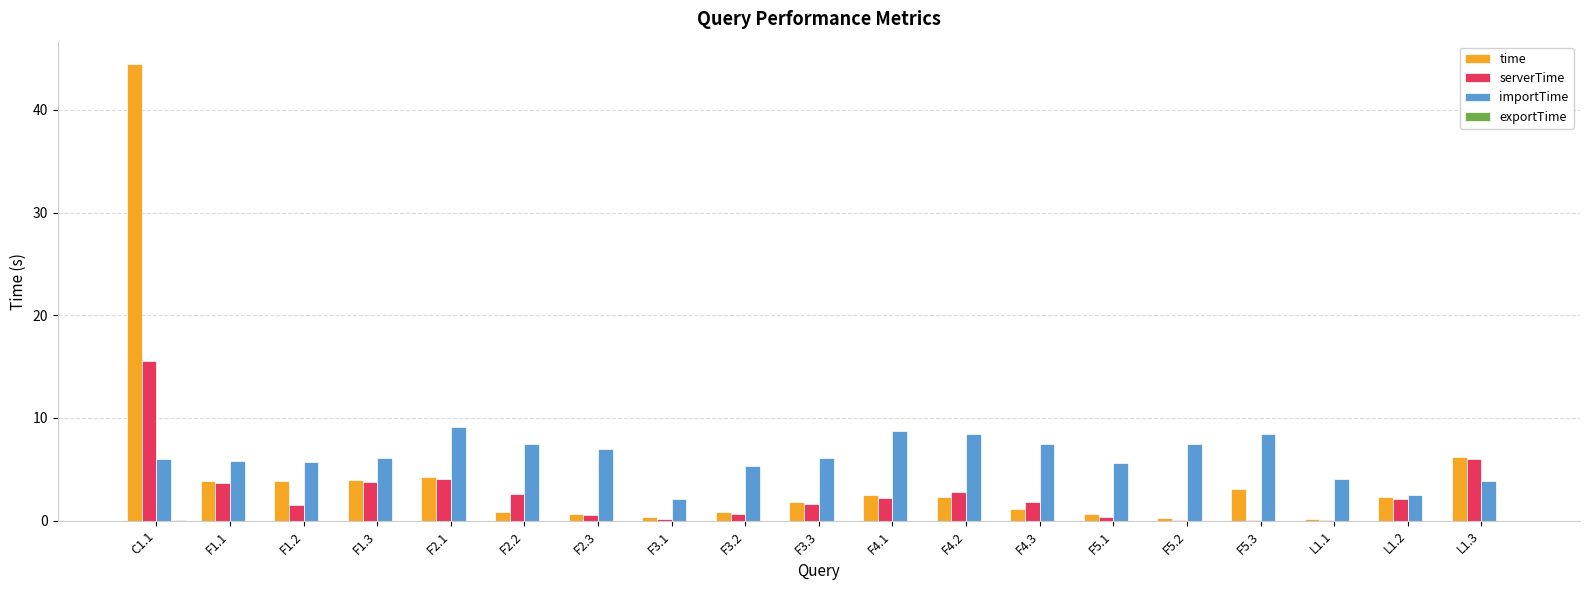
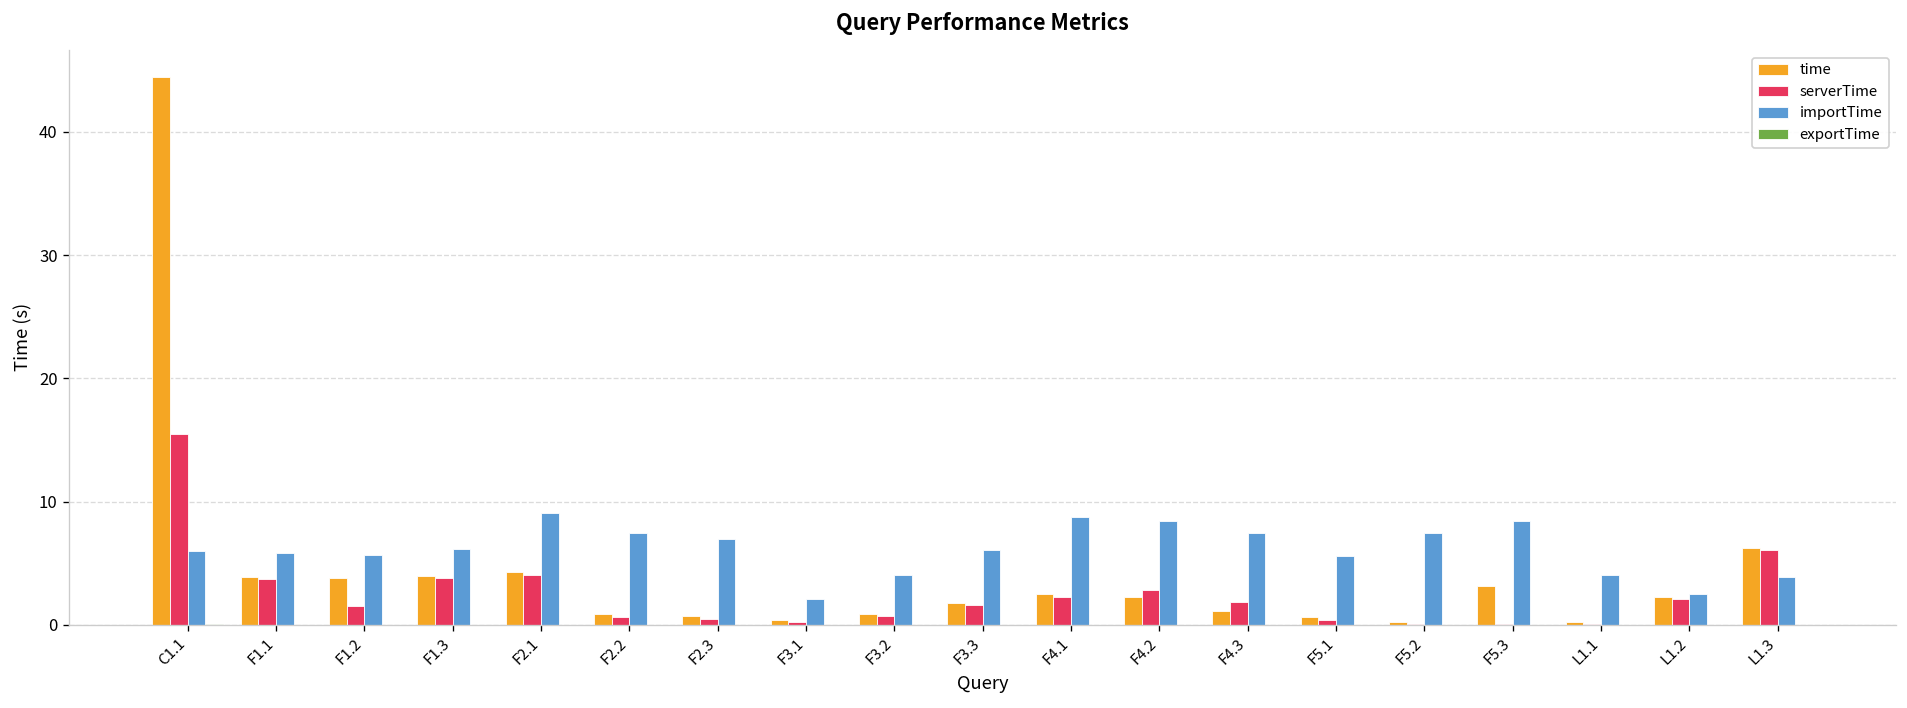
  {
    "time": {
      "C1.1": 44.4,
      "F1.1": 3.9,
      "F1.2": 3.8,
      "F1.3": 3.9,
      "F2.1": 4.3,
      "F2.2": 0.8,
      "F2.3": 0.7,
      "F3.1": 0.4,
      "F3.2": 0.9,
      "F3.3": 1.8,
      "F4.1": 2.5,
      "F4.2": 2.3,
      "F4.3": 1.1,
      "F5.1": 0.6,
      "F5.3": 3.1,
      "L1.2": 2.3,
      "L1.3": 6.2
    },
    "serverTime": {
      "C1.1": 15.5,
      "F1.1": 3.7,
      "F1.2": 1.5,
      "F1.3": 3.8,
      "F2.1": 4.1,
-     "F2.2": 2.6,
+     "F2.2": 0.6,
      "F2.3": 0.5,
      "F3.2": 0.7,
      "F3.3": 1.6,
      "F4.1": 2.2,
      "F4.2": 2.8,
      "F4.3": 1.8,
      "F5.1": 0.4,
      "L1.2": 2.1,
      "L1.3": 6.0
    },
    "importTime": {
      "C1.1": 6.0,
      "F1.1": 5.8,
      "F1.2": 5.7,
      "F1.3": 6.1,
      "F2.1": 9.1,
      "F2.2": 7.5,
      "F2.3": 7.0,
      "F3.1": 2.1,
-     "F3.2": 5.3,
+     "F3.2": 4.0,
      "F3.3": 6.1,
      "F4.1": 8.8,
      "F4.2": 8.4,
      "F4.3": 7.4,
      "F5.1": 5.6,
      "F5.2": 7.5,
      "F5.3": 8.4,
      "L1.1": 4.0,
      "L1.2": 2.5,
      "L1.3": 3.9
    }
  }
